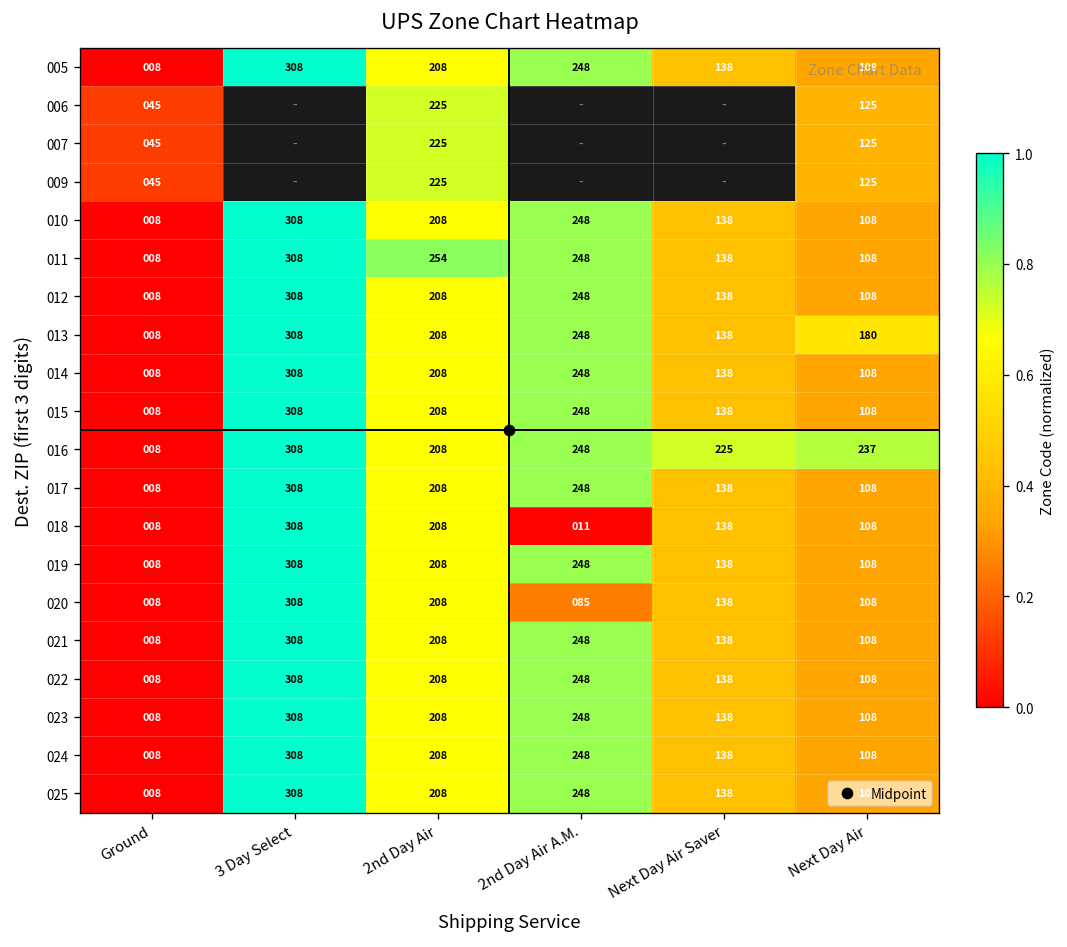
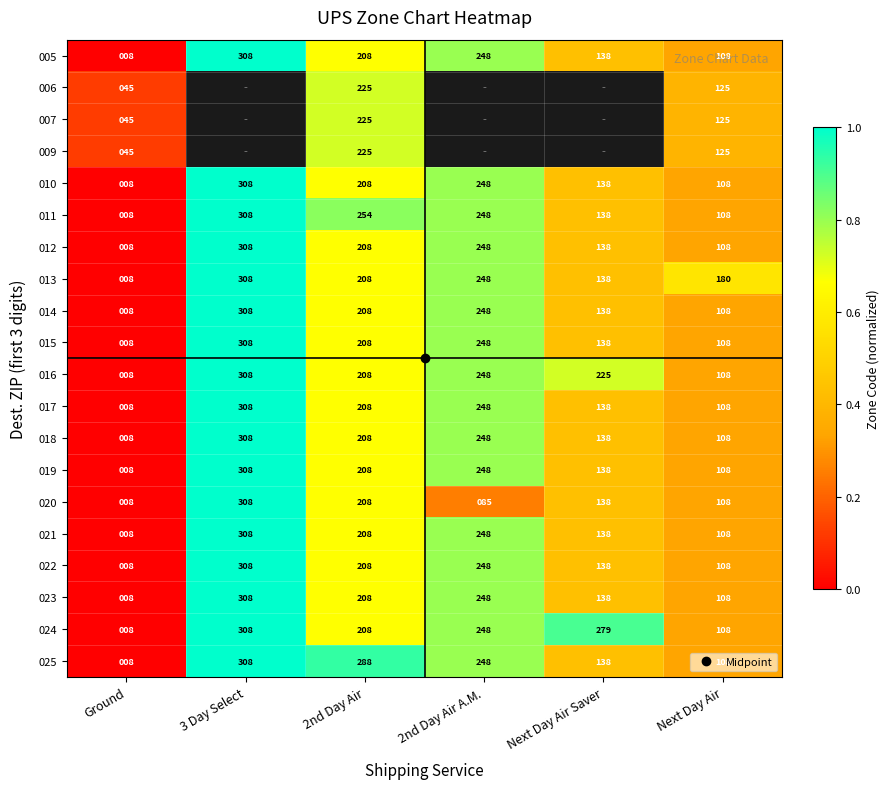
  {
    "005": {
      "Ground": "008",
      "3 Day Select": "308",
      "2nd Day Air": "208",
      "2nd Day Air A.M.": "248",
      "Next Day Air Saver": "138"
    },
    "006": {
      "Ground": "045",
      "2nd Day Air": "225",
      "Next Day Air": "125"
    },
    "007": {
      "Ground": "045",
      "2nd Day Air": "225",
      "Next Day Air": "125"
    },
    "009": {
      "Ground": "045",
      "2nd Day Air": "225",
      "Next Day Air": "125"
    },
    "010": {
      "Ground": "008",
      "3 Day Select": "308",
      "2nd Day Air": "208",
      "2nd Day Air A.M.": "248",
      "Next Day Air Saver": "138",
      "Next Day Air": "108"
    },
    "011": {
      "Ground": "008",
      "3 Day Select": "308",
      "2nd Day Air": "254",
      "2nd Day Air A.M.": "248",
      "Next Day Air Saver": "138",
      "Next Day Air": "108"
    },
    "012": {
      "Ground": "008",
      "3 Day Select": "308",
      "2nd Day Air": "208",
      "2nd Day Air A.M.": "248",
      "Next Day Air Saver": "138",
      "Next Day Air": "108"
    },
    "013": {
      "Ground": "008",
      "3 Day Select": "308",
      "2nd Day Air": "208",
      "2nd Day Air A.M.": "248",
      "Next Day Air Saver": "138",
      "Next Day Air": "180"
    },
    "014": {
      "Ground": "008",
      "3 Day Select": "308",
      "2nd Day Air": "208",
      "2nd Day Air A.M.": "248",
      "Next Day Air Saver": "138",
      "Next Day Air": "108"
    },
    "015": {
      "Ground": "008",
      "3 Day Select": "308",
      "2nd Day Air": "208",
      "2nd Day Air A.M.": "248",
      "Next Day Air Saver": "138",
      "Next Day Air": "108"
    },
    "016": {
      "Ground": "008",
      "3 Day Select": "308",
      "2nd Day Air": "208",
      "2nd Day Air A.M.": "248",
      "Next Day Air Saver": "225",
-     "Next Day Air": "237"
+     "Next Day Air": "108"
    },
    "017": {
      "Ground": "008",
      "3 Day Select": "308",
      "2nd Day Air": "208",
      "2nd Day Air A.M.": "248",
      "Next Day Air Saver": "138",
      "Next Day Air": "108"
    },
    "018": {
      "Ground": "008",
      "3 Day Select": "308",
      "2nd Day Air": "208",
-     "2nd Day Air A.M.": "011",
+     "2nd Day Air A.M.": "248",
      "Next Day Air Saver": "138",
      "Next Day Air": "108"
    },
    "019": {
      "Ground": "008",
      "3 Day Select": "308",
      "2nd Day Air": "208",
      "2nd Day Air A.M.": "248",
      "Next Day Air Saver": "138",
      "Next Day Air": "108"
    },
    "020": {
      "Ground": "008",
      "3 Day Select": "308",
      "2nd Day Air": "208",
      "2nd Day Air A.M.": "085",
      "Next Day Air Saver": "138",
      "Next Day Air": "108"
    },
    "021": {
      "Ground": "008",
      "3 Day Select": "308",
      "2nd Day Air": "208",
      "2nd Day Air A.M.": "248",
      "Next Day Air Saver": "138",
      "Next Day Air": "108"
    },
    "022": {
      "Ground": "008",
      "3 Day Select": "308",
      "2nd Day Air": "208",
      "2nd Day Air A.M.": "248",
      "Next Day Air Saver": "138",
      "Next Day Air": "108"
    },
    "023": {
      "Ground": "008",
      "3 Day Select": "308",
      "2nd Day Air": "208",
      "2nd Day Air A.M.": "248",
      "Next Day Air Saver": "138",
      "Next Day Air": "108"
    },
    "024": {
      "Ground": "008",
      "3 Day Select": "308",
      "2nd Day Air": "208",
      "2nd Day Air A.M.": "248",
-     "Next Day Air Saver": "138",
+     "Next Day Air Saver": "279",
      "Next Day Air": "108"
    },
    "025": {
      "Ground": "008",
      "3 Day Select": "308",
-     "2nd Day Air": "208",
+     "2nd Day Air": "288",
      "2nd Day Air A.M.": "248",
      "Next Day Air Saver": "138"
    }
  }
